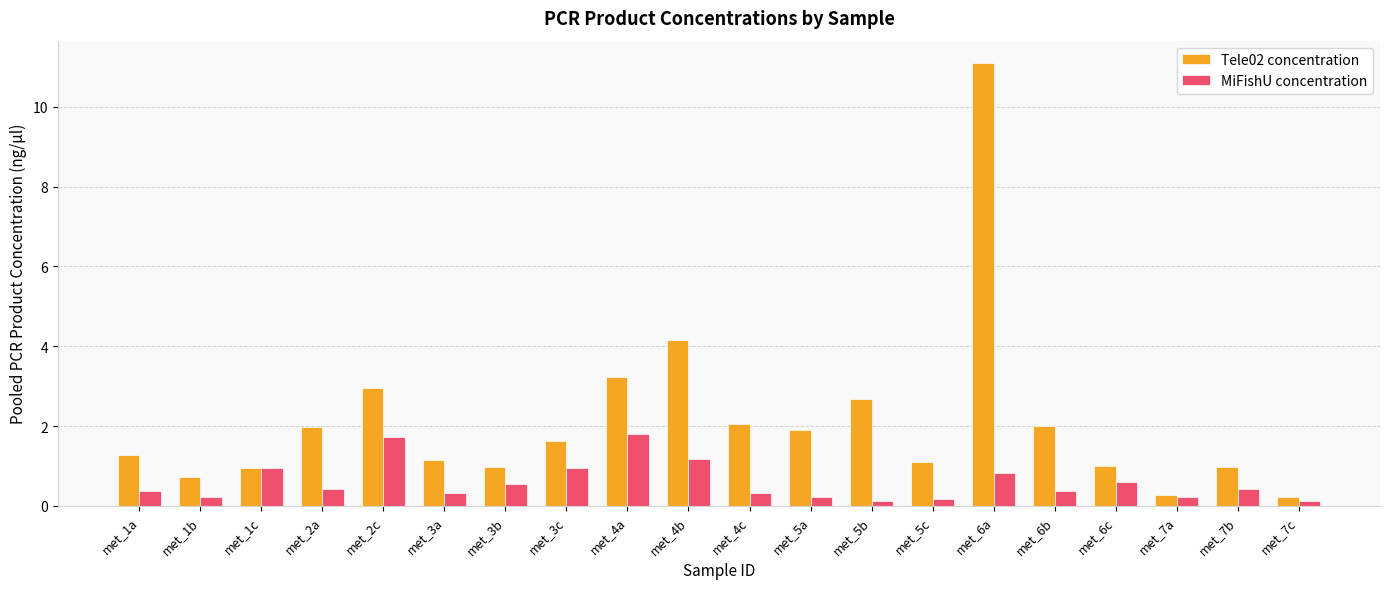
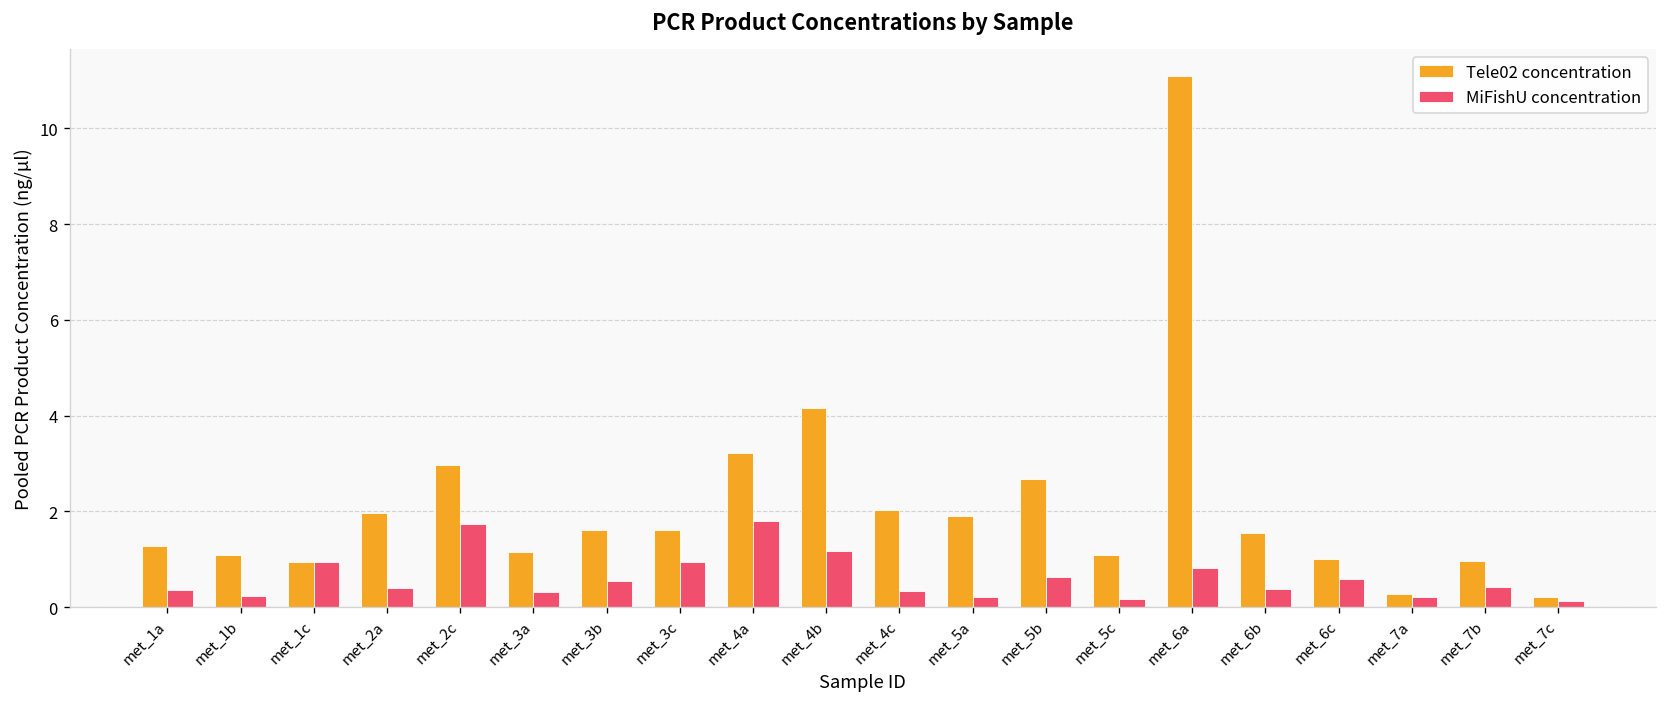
  {
    "Tele02 concentration": {
      "met_1a": 1.3,
-     "met_1b": 0.7,
+     "met_1b": 1.1,
      "met_1c": 0.9,
      "met_2a": 2.0,
      "met_2c": 3.0,
      "met_3a": 1.2,
-     "met_3b": 1.0,
+     "met_3b": 1.6,
      "met_3c": 1.6,
      "met_4a": 3.2,
      "met_4b": 4.2,
      "met_4c": 2.0,
      "met_5a": 1.9,
      "met_5b": 2.7,
      "met_5c": 1.1,
      "met_6a": 11.1,
-     "met_6b": 2.0,
+     "met_6b": 1.5,
      "met_6c": 1.0,
      "met_7a": 0.3,
      "met_7b": 1.0,
      "met_7c": 0.2
    },
    "MiFishU concentration": {
      "met_1a": 0.4,
      "met_1b": 0.2,
      "met_1c": 0.9,
      "met_2a": 0.4,
      "met_2c": 1.7,
      "met_3a": 0.3,
      "met_3b": 0.5,
      "met_3c": 1.0,
      "met_4a": 1.8,
      "met_4b": 1.2,
      "met_4c": 0.3,
      "met_5a": 0.2,
-     "met_5b": 0.1,
+     "met_5b": 0.6,
      "met_5c": 0.2,
      "met_6a": 0.8,
      "met_6b": 0.4,
      "met_6c": 0.6,
      "met_7a": 0.2,
      "met_7b": 0.4,
      "met_7c": 0.1
    }
  }
